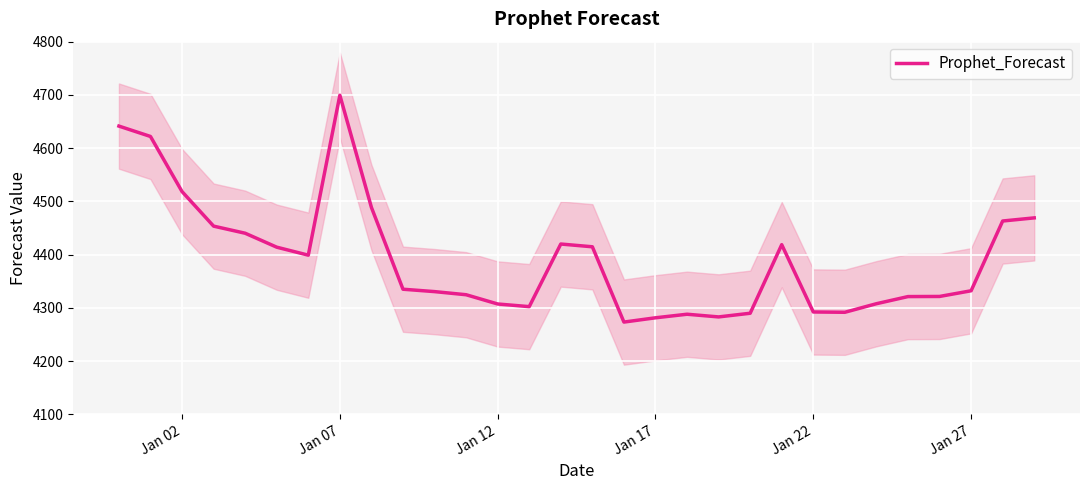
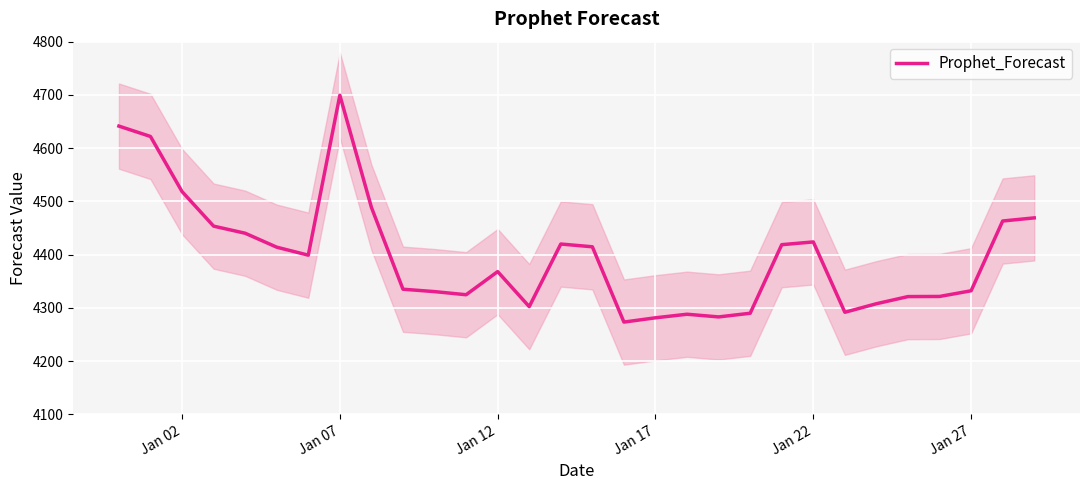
  {
    "Prophet_Forecast": {
      "Jan 02": 4520,
      "Jan 07": 4700,
-     "Jan 12": 4310,
+     "Jan 12": 4370,
      "Jan 17": 4280,
-     "Jan 22": 4290,
+     "Jan 22": 4420,
      "Jan 27": 4330
    }
  }
